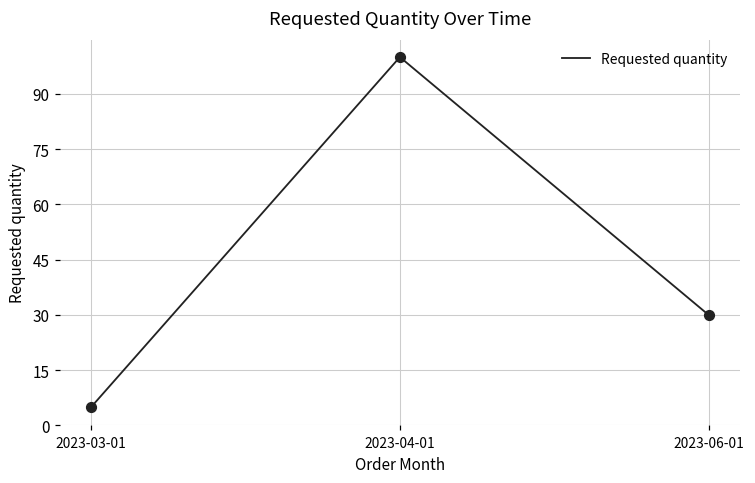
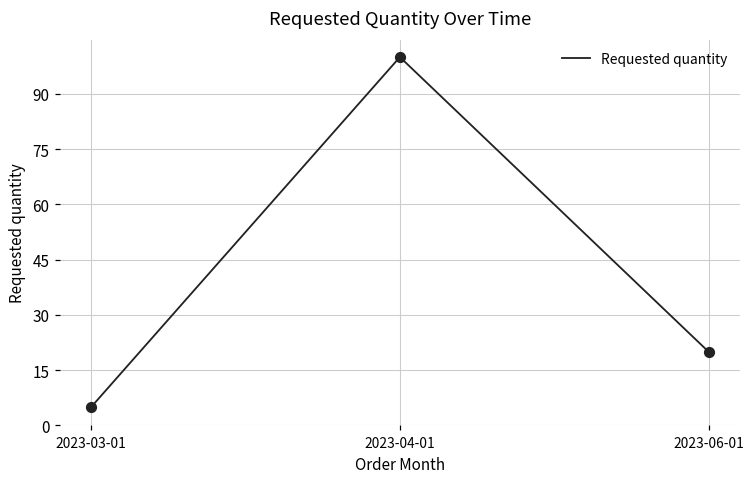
  {
    "2023-03-01": 5,
    "2023-04-01": 100,
-   "2023-06-01": 30
+   "2023-06-01": 20
  }
